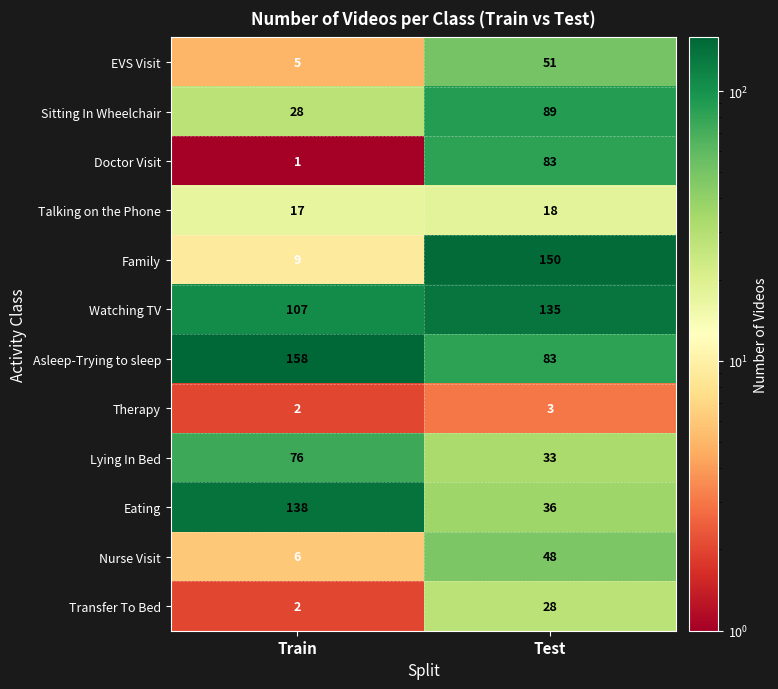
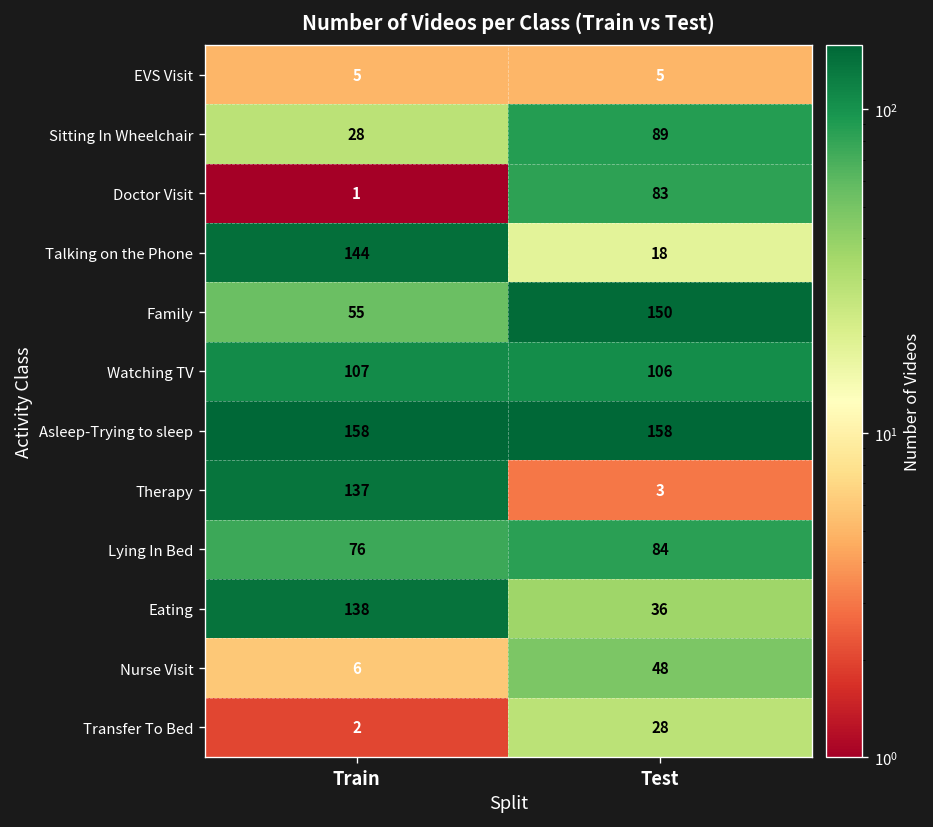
  {
    "EVS Visit": {
      "Train": 5,
-     "Test": 51
+     "Test": 5
    },
    "Sitting In Wheelchair": {
      "Train": 28,
      "Test": 89
    },
    "Doctor Visit": {
      "Train": 1,
      "Test": 83
    },
    "Talking on the Phone": {
-     "Train": 17,
+     "Train": 144,
      "Test": 18
    },
    "Family": {
-     "Train": 9,
+     "Train": 55,
      "Test": 150
    },
    "Watching TV": {
      "Train": 107,
-     "Test": 135
+     "Test": 106
    },
    "Asleep-Trying to sleep": {
      "Train": 158,
-     "Test": 83
+     "Test": 158
    },
    "Therapy": {
-     "Train": 2,
+     "Train": 137,
      "Test": 3
    },
    "Lying In Bed": {
      "Train": 76,
-     "Test": 33
+     "Test": 84
    },
    "Eating": {
      "Train": 138,
      "Test": 36
    },
    "Nurse Visit": {
      "Train": 6,
      "Test": 48
    },
    "Transfer To Bed": {
      "Train": 2,
      "Test": 28
    }
  }
